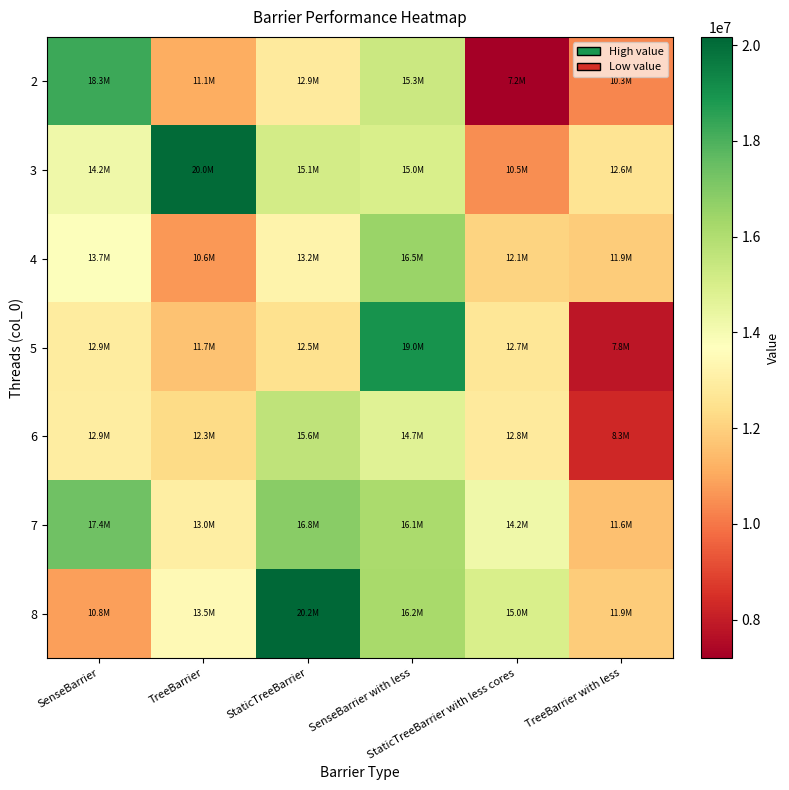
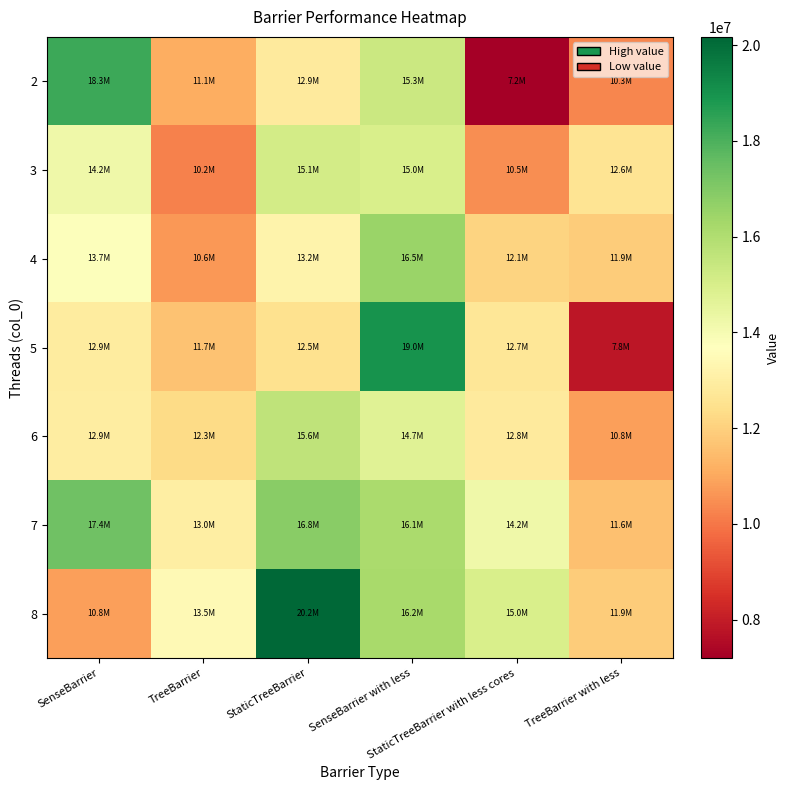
  {
    "2": {
      "SenseBarrier": "18.3M",
      "TreeBarrier": "11.1M",
      "StaticTreeBarrier": "12.9M",
      "SenseBarrier with less": "15.3M",
      "StaticTreeBarrier with less cores": "7.2M"
    },
    "3": {
      "SenseBarrier": "14.2M",
-     "TreeBarrier": "20.0M",
+     "TreeBarrier": "10.2M",
      "StaticTreeBarrier": "15.1M",
      "SenseBarrier with less": "15.0M",
      "StaticTreeBarrier with less cores": "10.5M",
      "TreeBarrier with less": "12.6M"
    },
    "4": {
      "SenseBarrier": "13.7M",
      "TreeBarrier": "10.6M",
      "StaticTreeBarrier": "13.2M",
      "SenseBarrier with less": "16.5M",
      "StaticTreeBarrier with less cores": "12.1M",
      "TreeBarrier with less": "11.9M"
    },
    "5": {
      "SenseBarrier": "12.9M",
      "TreeBarrier": "11.7M",
      "StaticTreeBarrier": "12.5M",
      "SenseBarrier with less": "19.0M",
      "StaticTreeBarrier with less cores": "12.7M",
      "TreeBarrier with less": "7.8M"
    },
    "6": {
      "SenseBarrier": "12.9M",
      "TreeBarrier": "12.3M",
      "StaticTreeBarrier": "15.6M",
      "SenseBarrier with less": "14.7M",
      "StaticTreeBarrier with less cores": "12.8M",
-     "TreeBarrier with less": "8.3M"
+     "TreeBarrier with less": "10.8M"
    },
    "7": {
      "SenseBarrier": "17.4M",
      "TreeBarrier": "13.0M",
      "StaticTreeBarrier": "16.8M",
      "SenseBarrier with less": "16.1M",
      "StaticTreeBarrier with less cores": "14.2M",
      "TreeBarrier with less": "11.6M"
    },
    "8": {
      "SenseBarrier": "10.8M",
      "TreeBarrier": "13.5M",
      "StaticTreeBarrier": "20.2M",
      "SenseBarrier with less": "16.2M",
      "StaticTreeBarrier with less cores": "15.0M",
      "TreeBarrier with less": "11.9M"
    }
  }
